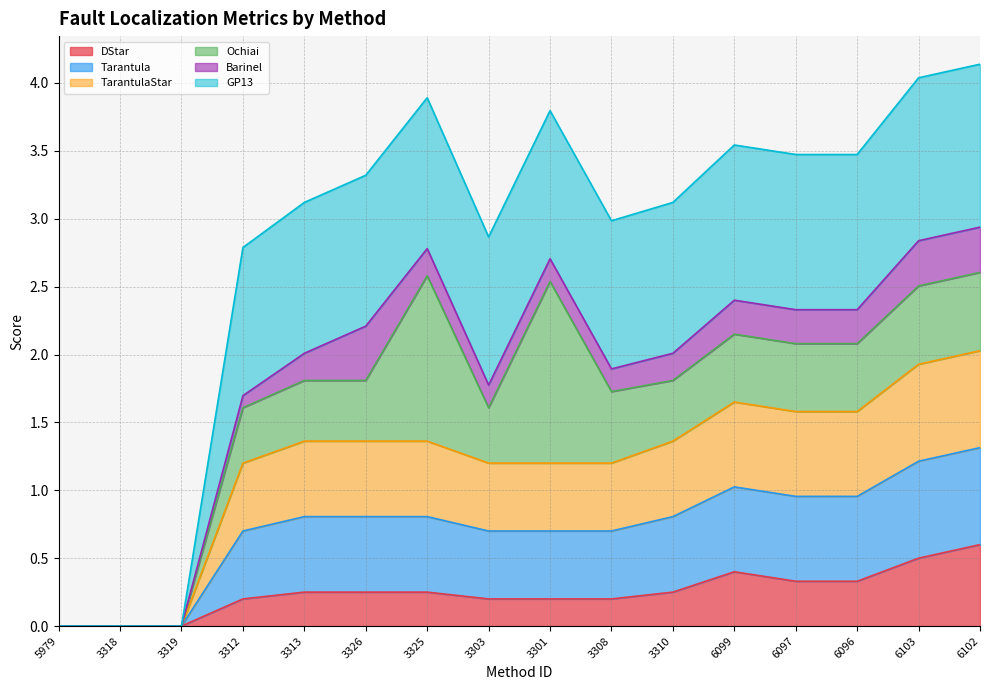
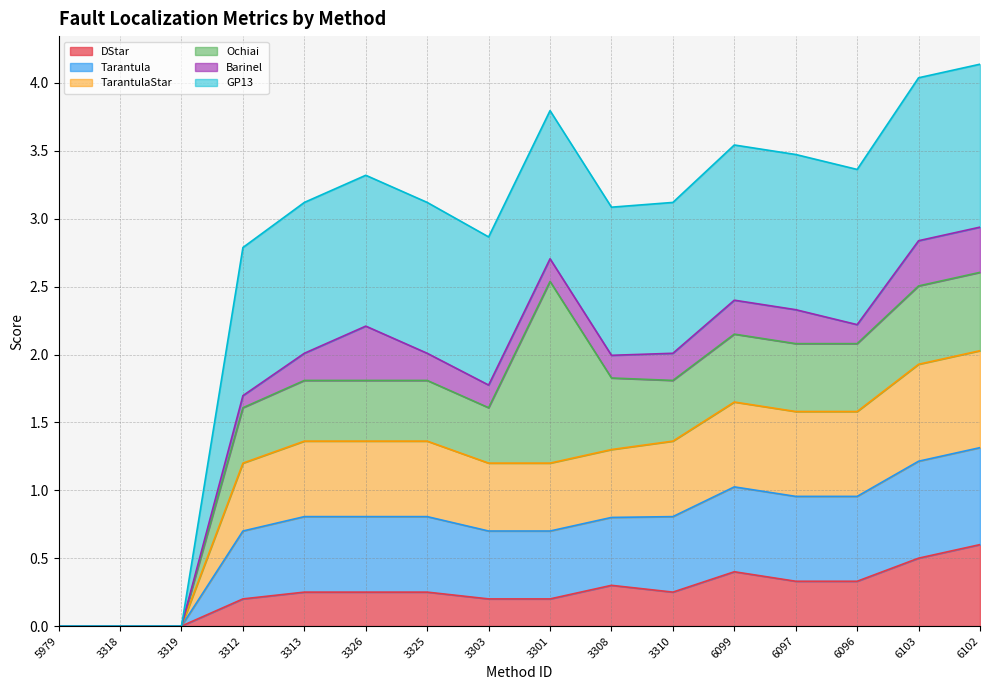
  {
    "DStar": {
      "3312": 0.2,
      "3313": 0.25,
      "3326": 0.25,
      "3325": 0.25,
      "3303": 0.2,
      "3301": 0.2,
-     "3308": 0.2,
+     "3308": 0.3,
      "3310": 0.25,
      "6099": 0.4,
      "6097": 0.33,
      "6096": 0.33,
      "6103": 0.5,
      "6102": 0.6
    },
    "TarantulaStar": {
      "3312": 0.50,
      "3313": 0.56,
      "3326": 0.56,
      "3325": 0.56,
      "3303": 0.50,
      "3301": 0.50,
      "3308": 0.50,
      "3310": 0.56,
      "6099": 0.63,
      "6097": 0.63,
      "6096": 0.63,
      "6103": 0.71,
      "6102": 0.71
    },
    "Ochiai": {
      "3312": 0.41,
      "3313": 0.45,
      "3326": 0.45,
-     "3325": 1.22,
+     "3325": 0.45,
      "3303": 0.41,
      "3301": 1.34,
      "3308": 0.53,
      "3310": 0.45,
      "6099": 0.50,
      "6097": 0.50,
      "6096": 0.50,
      "6103": 0.58,
      "6102": 0.58
    },
    "Barinel": {
      "3312": 0.09,
      "3313": 0.20,
      "3326": 0.40,
      "3325": 0.20,
      "3303": 0.17,
      "3301": 0.17,
      "3308": 0.17,
      "3310": 0.20,
      "6099": 0.25,
      "6097": 0.25,
-     "6096": 0.25,
+     "6096": 0.14,
      "6103": 0.33,
      "6102": 0.33
    }
  }
